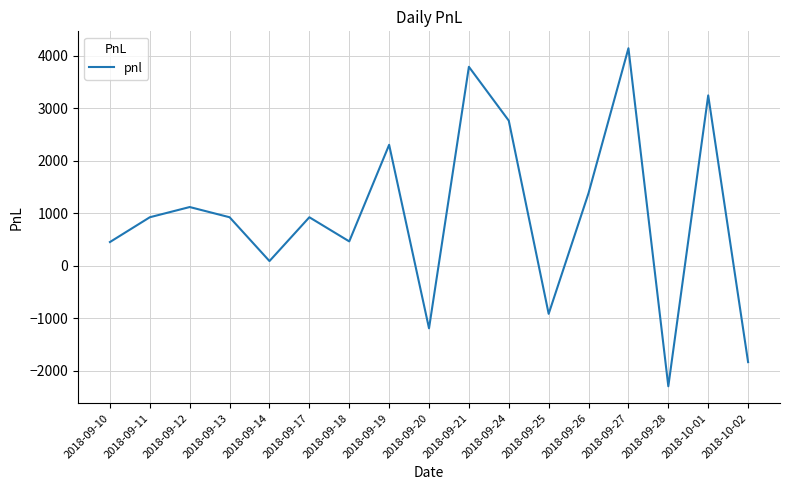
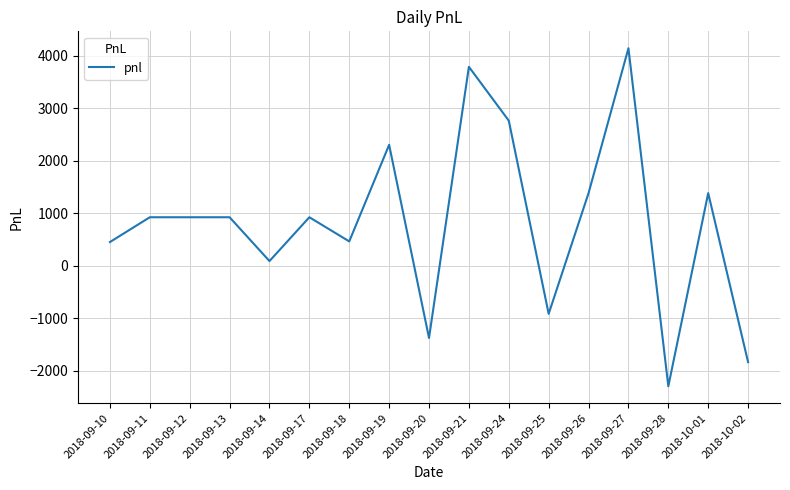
  {
    "2018-09-10": 400,
    "2018-09-11": 900,
-   "2018-09-12": 1100,
+   "2018-09-12": 900,
    "2018-09-13": 900,
    "2018-09-14": 100,
    "2018-09-17": 900,
    "2018-09-18": 500,
    "2018-09-19": 2300,
-   "2018-09-20": -1200,
+   "2018-09-20": -1400,
    "2018-09-21": 3800,
    "2018-09-24": 2800,
    "2018-09-25": -900,
    "2018-09-26": 1400,
    "2018-09-27": 4100,
    "2018-09-28": -2300,
-   "2018-10-01": 3200,
+   "2018-10-01": 1400,
    "2018-10-02": -1800
  }
